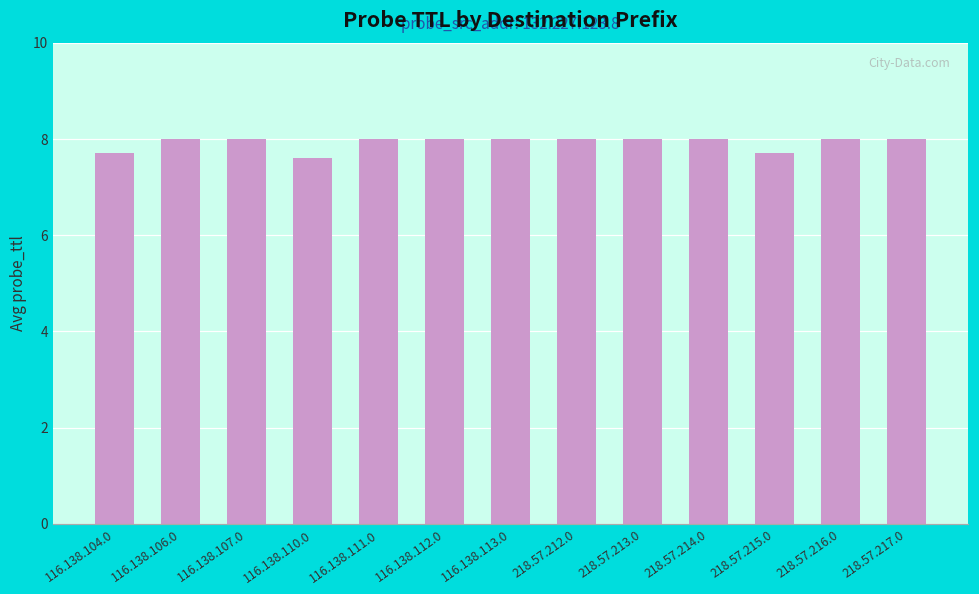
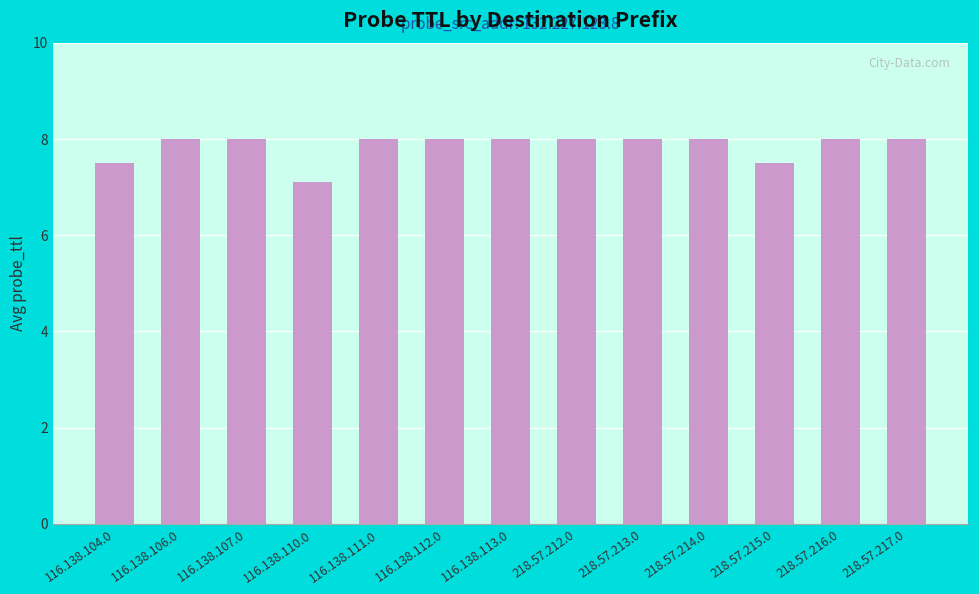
  {
-   "116.138.104.0": 7.7,
+   "116.138.104.0": 7.5,
    "116.138.106.0": 8.0,
    "116.138.107.0": 8.0,
-   "116.138.110.0": 7.6,
+   "116.138.110.0": 7.1,
    "116.138.111.0": 8.0,
    "116.138.112.0": 8.0,
    "116.138.113.0": 8.0,
    "218.57.212.0": 8.0,
    "218.57.213.0": 8.0,
    "218.57.214.0": 8.0,
-   "218.57.215.0": 7.7,
+   "218.57.215.0": 7.5,
    "218.57.216.0": 8.0,
    "218.57.217.0": 8.0
  }
